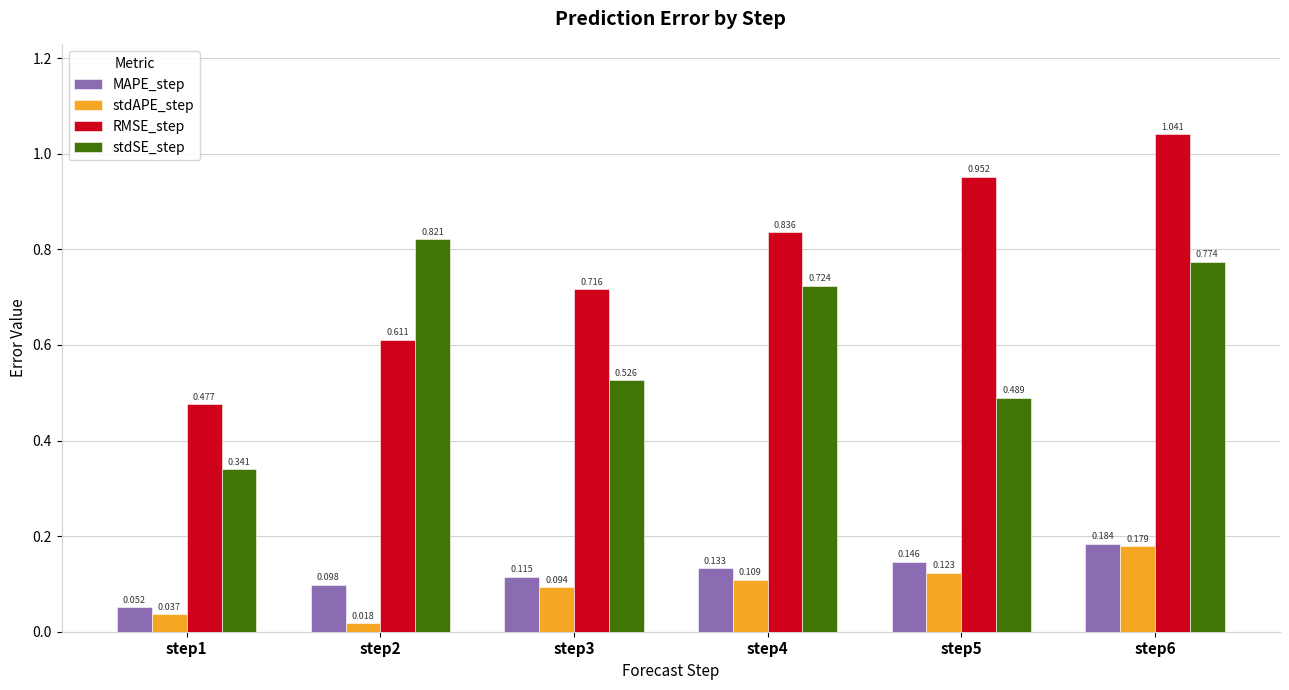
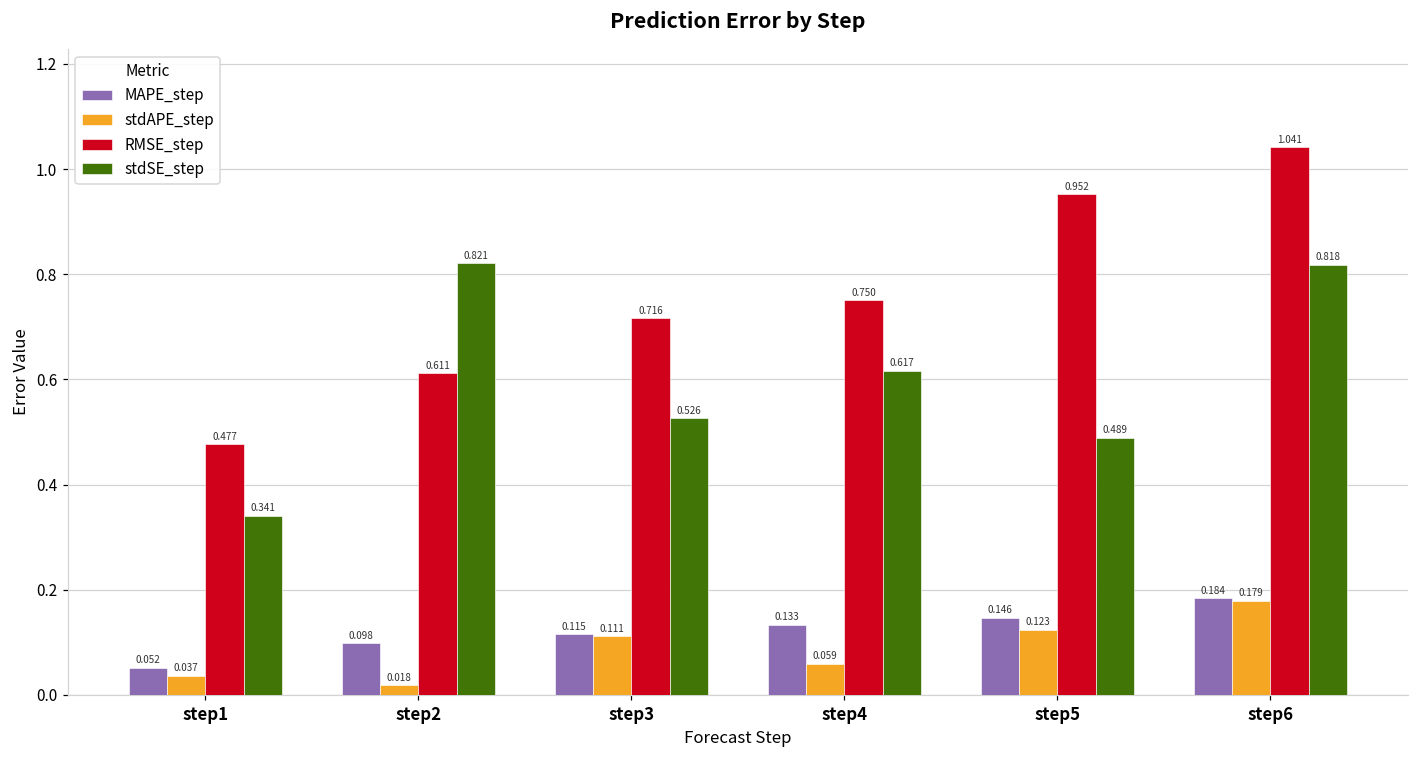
  {
    "MAPE_step": {
      "step1": 0.052,
      "step2": 0.098,
      "step3": 0.115,
      "step4": 0.133,
      "step5": 0.146,
      "step6": 0.184
    },
    "stdAPE_step": {
      "step1": 0.037,
      "step2": 0.018,
-     "step3": 0.094,
-     "step4": 0.109,
+     "step3": 0.111,
+     "step4": 0.059,
      "step5": 0.123,
      "step6": 0.179
    },
    "RMSE_step": {
      "step1": 0.477,
      "step2": 0.611,
      "step3": 0.716,
-     "step4": 0.836,
+     "step4": 0.750,
      "step5": 0.952,
      "step6": 1.041
    },
    "stdSE_step": {
      "step1": 0.341,
      "step2": 0.821,
      "step3": 0.526,
-     "step4": 0.724,
+     "step4": 0.617,
      "step5": 0.489,
-     "step6": 0.774
+     "step6": 0.818
    }
  }
